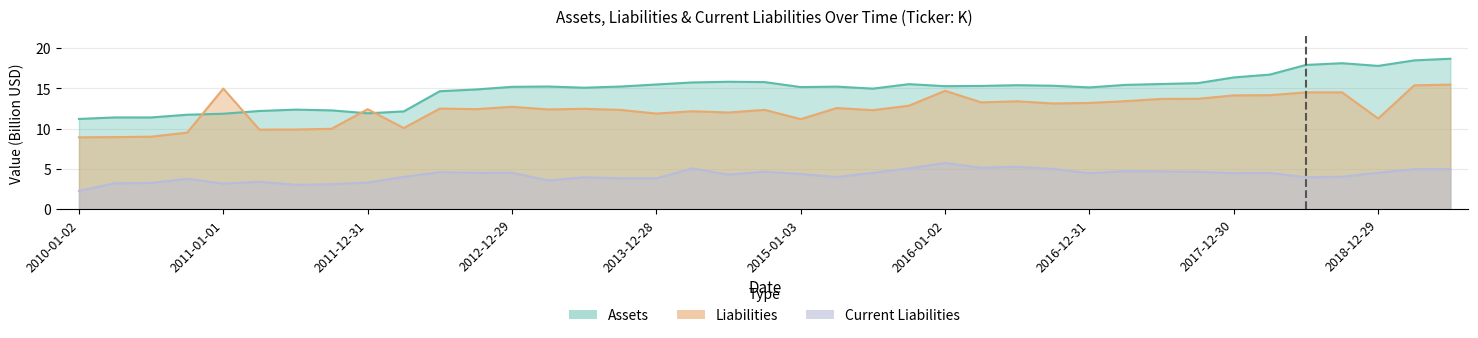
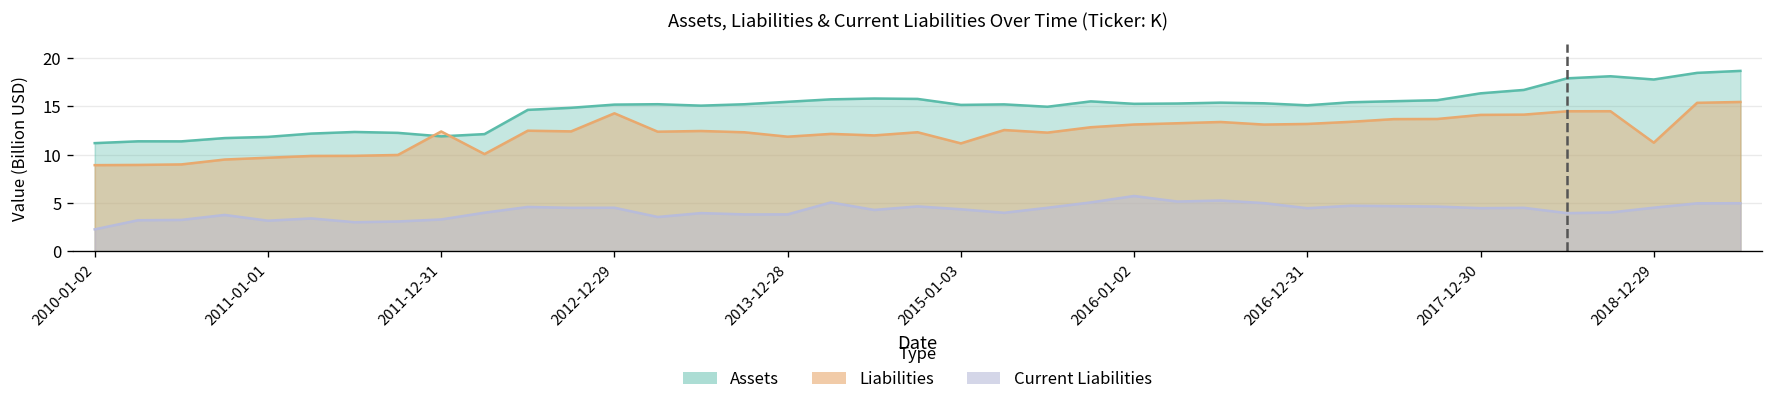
  {
    "Liabilities": {
      "2010-01-02": 9,
-     "2011-01-01": 15,
+     "2011-01-01": 10,
      "2011-12-31": 12,
-     "2012-12-29": 13,
+     "2012-12-29": 14,
      "2013-12-28": 12,
      "2015-01-03": 11,
-     "2016-01-02": 15,
+     "2016-01-02": 13,
      "2016-12-31": 13,
      "2017-12-30": 14,
      "2018-12-29": 11
    }
  }
